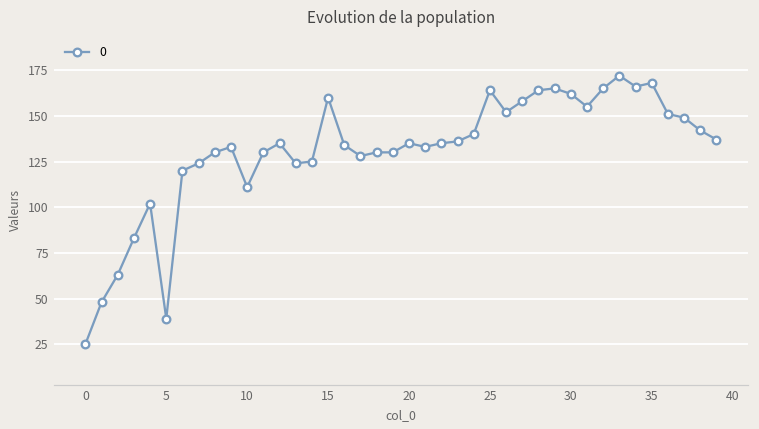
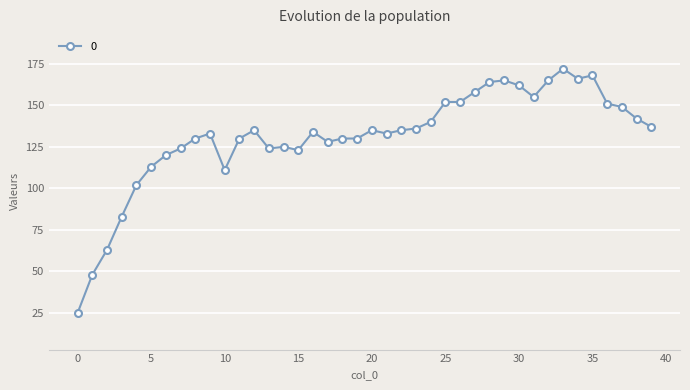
  {
    "0": 25,
-   "5": 39,
+   "5": 113,
    "10": 111,
-   "15": 160,
+   "15": 123,
    "20": 135,
-   "25": 164,
+   "25": 152,
    "30": 162,
    "35": 168
  }
